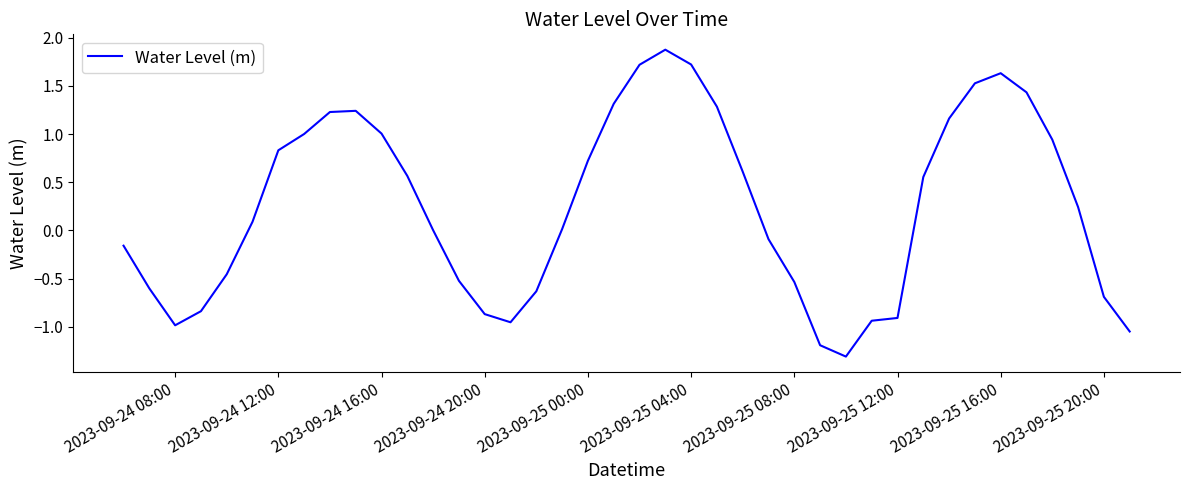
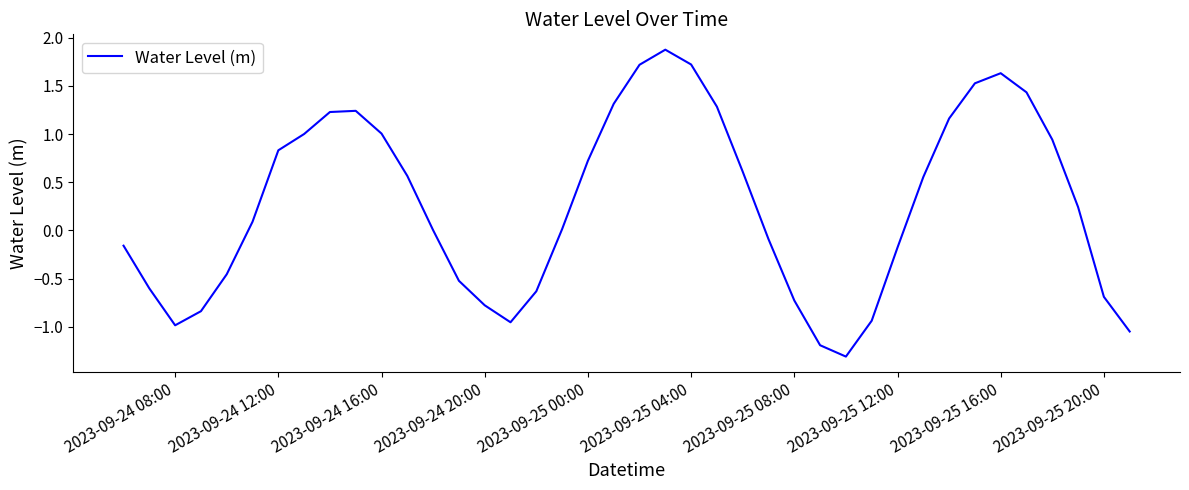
  {
    "2023-09-24 08:00": -1.0,
    "2023-09-24 12:00": 0.8,
    "2023-09-24 16:00": 1.0,
-   "2023-09-24 20:00": -0.9,
+   "2023-09-24 20:00": -0.8,
    "2023-09-25 00:00": 0.7,
    "2023-09-25 04:00": 1.7,
-   "2023-09-25 08:00": -0.5,
-   "2023-09-25 12:00": -0.9,
+   "2023-09-25 08:00": -0.7,
+   "2023-09-25 12:00": -0.2,
    "2023-09-25 16:00": 1.6,
    "2023-09-25 20:00": -0.7
  }
